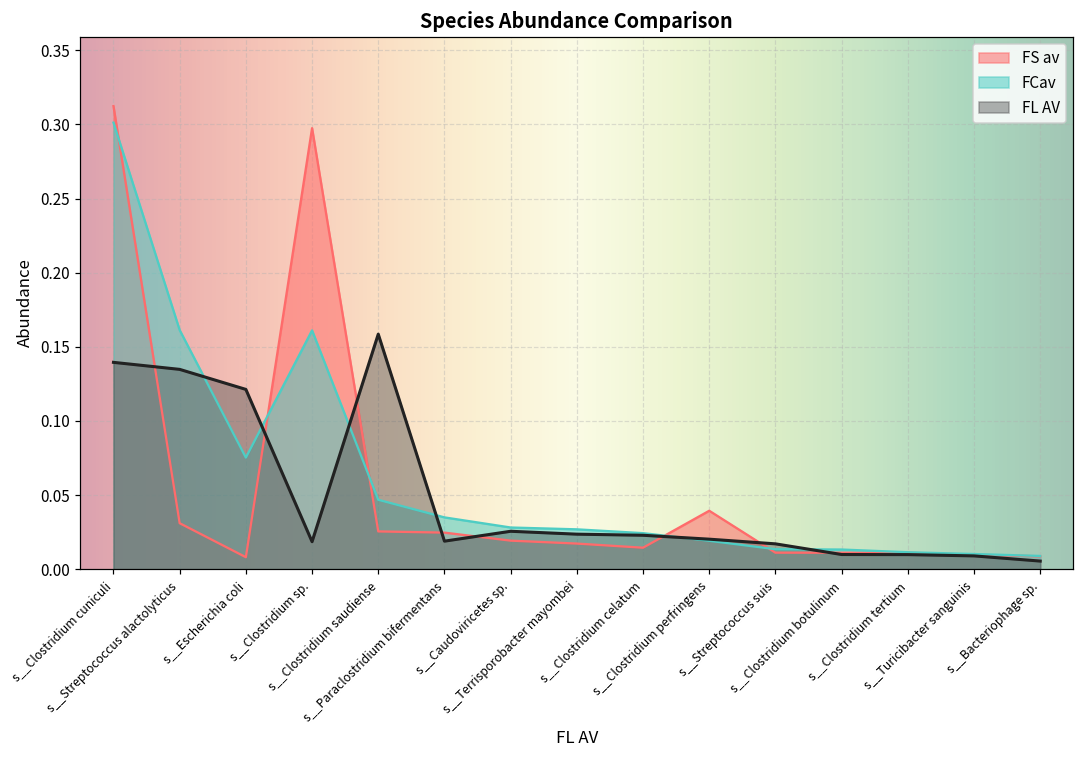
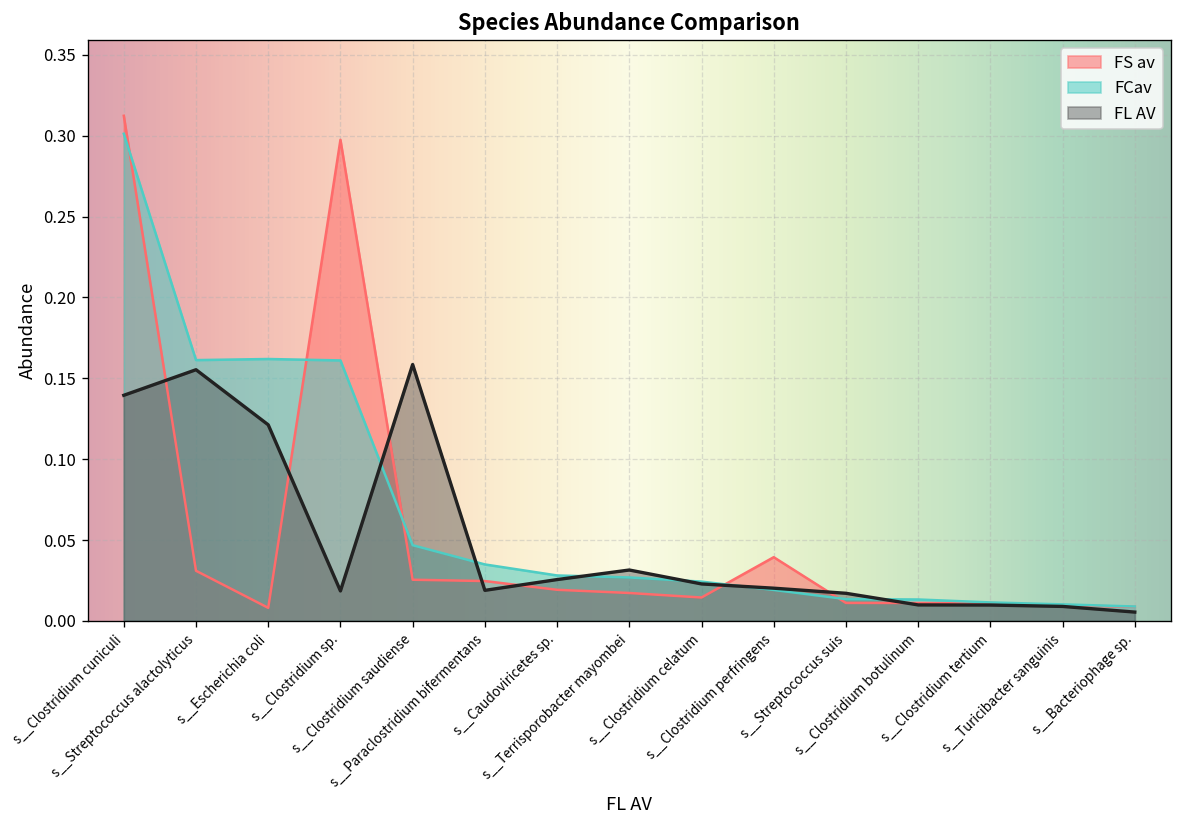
  {
    "FS av": {
      "s__Clostridium cuniculi": 0.312,
      "s__Streptococcus alactolyticus": 0.031,
      "s__Escherichia coli": 0.008,
      "s__Clostridium sp.": 0.297,
      "s__Clostridium saudiense": 0.025,
      "s__Paraclostridium bifermentans": 0.025,
      "s__Caudoviricetes sp.": 0.019,
      "s__Terrisporobacter mayombei": 0.017,
      "s__Clostridium celatum": 0.015,
      "s__Clostridium perfringens": 0.039,
      "s__Streptococcus suis": 0.011
    },
    "FCav": {
      "s__Clostridium cuniculi": 0.301,
      "s__Streptococcus alactolyticus": 0.161,
-     "s__Escherichia coli": 0.075,
+     "s__Escherichia coli": 0.162,
      "s__Clostridium sp.": 0.161,
      "s__Clostridium saudiense": 0.047,
      "s__Paraclostridium bifermentans": 0.035,
      "s__Caudoviricetes sp.": 0.028,
      "s__Terrisporobacter mayombei": 0.027,
      "s__Streptococcus suis": 0.014,
      "s__Clostridium botulinum": 0.013
    },
    "FL AV": {
      "s__Clostridium cuniculi": 0.140,
-     "s__Streptococcus alactolyticus": 0.135,
+     "s__Streptococcus alactolyticus": 0.155,
      "s__Escherichia coli": 0.121,
      "s__Clostridium sp.": 0.019,
      "s__Clostridium saudiense": 0.159,
      "s__Paraclostridium bifermentans": 0.019,
      "s__Caudoviricetes sp.": 0.026,
-     "s__Terrisporobacter mayombei": 0.024,
+     "s__Terrisporobacter mayombei": 0.032,
      "s__Streptococcus suis": 0.017,
      "s__Bacteriophage sp.": 0.005
    }
  }
